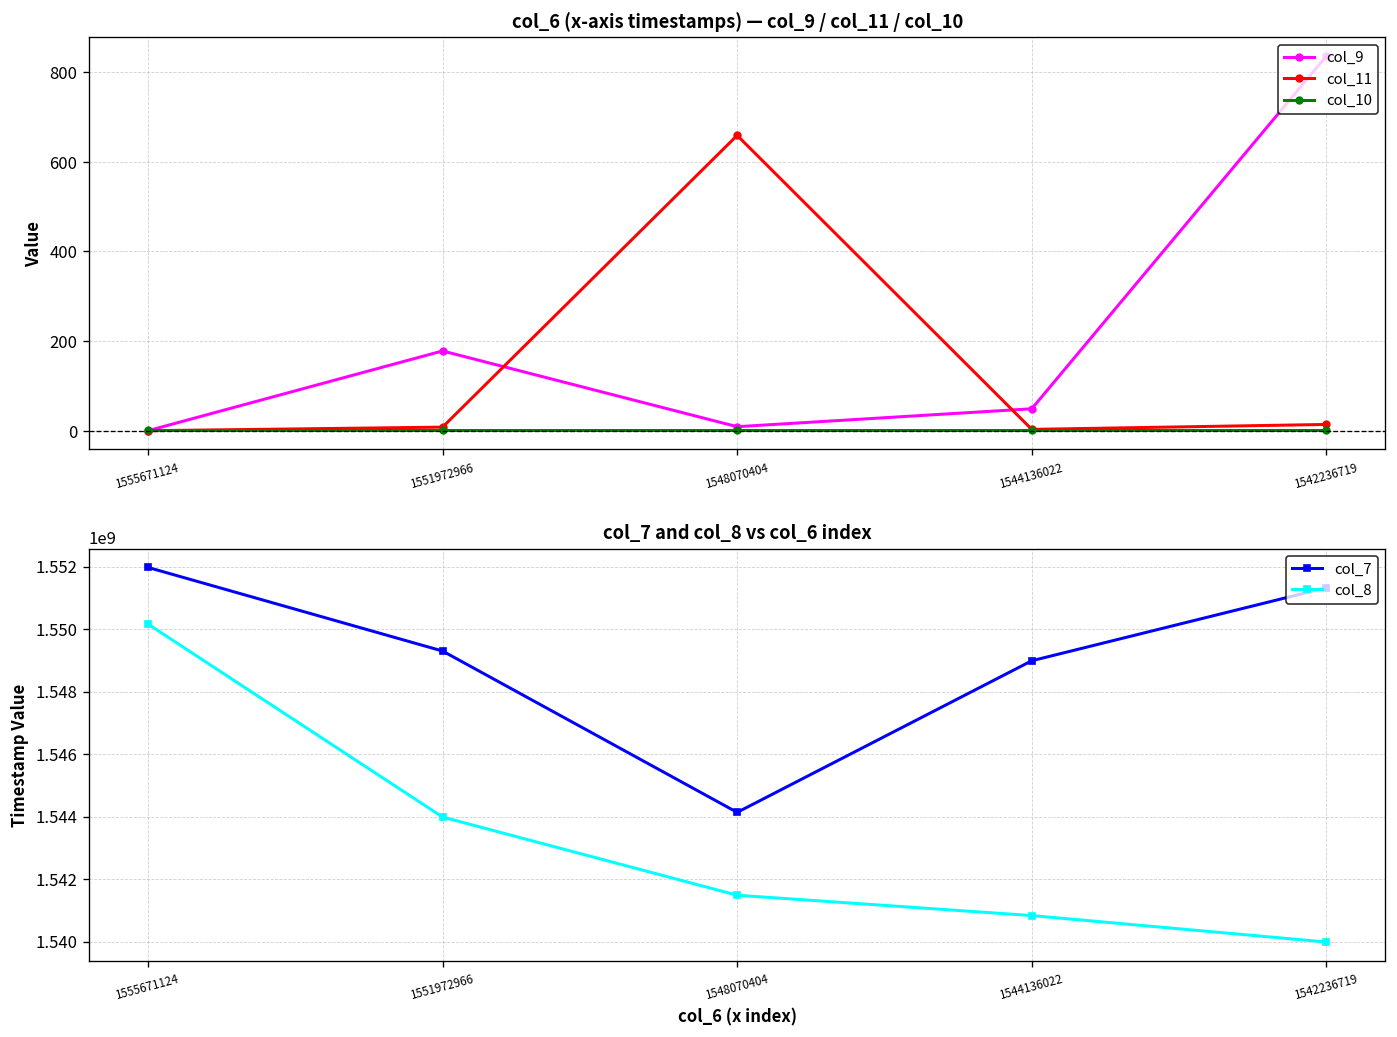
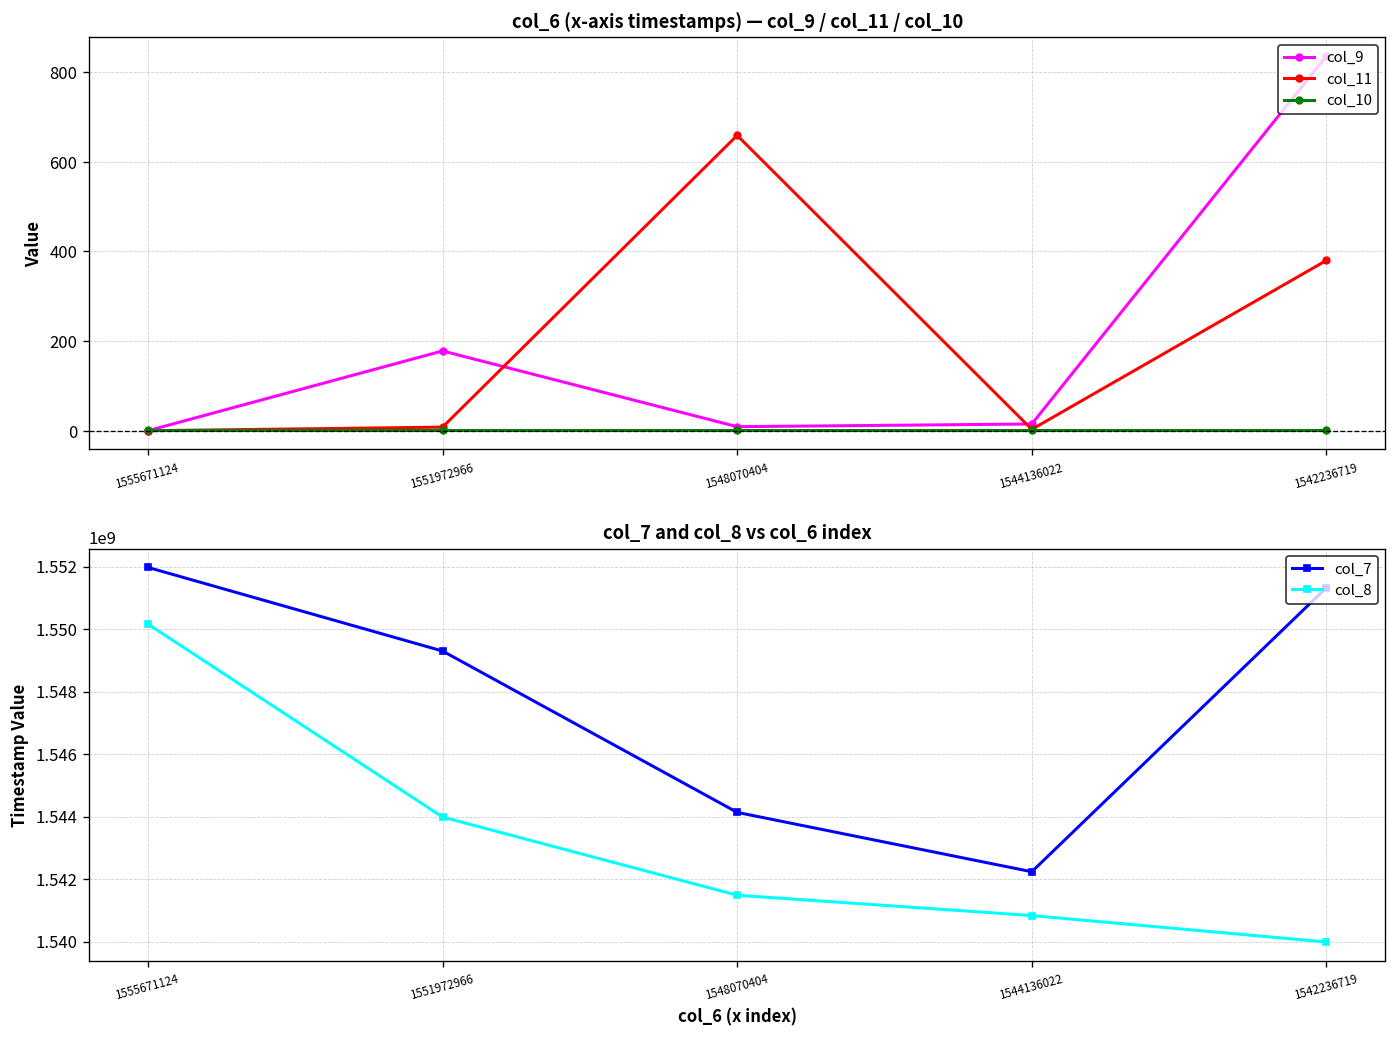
  {
    "col_6 (x-axis timestamps) — col_9 / col_11 / col_10": {
      "col_9": {
        "1551972966": 180,
        "1548070404": 10,
-       "1544136022": 50
+       "1544136022": 20
      },
      "col_11": {
        "1551972966": 10,
        "1548070404": 660,
-       "1542236719": 10
+       "1542236719": 380
      },
      "col_10": {
        "1551972966": 0,
        "1548070404": 0,
        "1542236719": 0
      }
    },
    "col_7 and col_8 vs col_6 index": {
      "col_7": {
        "1555671124": 1552000000,
        "1551972966": 1549300000,
        "1548070404": 1544100000,
-       "1544136022": 1549000000
+       "1544136022": 1542200000
      },
      "col_8": {
        "1555671124": 1550200000,
        "1551972966": 1544000000,
        "1548070404": 1541500000,
        "1544136022": 1540800000,
        "1542236719": 1540000000
      }
    }
  }
